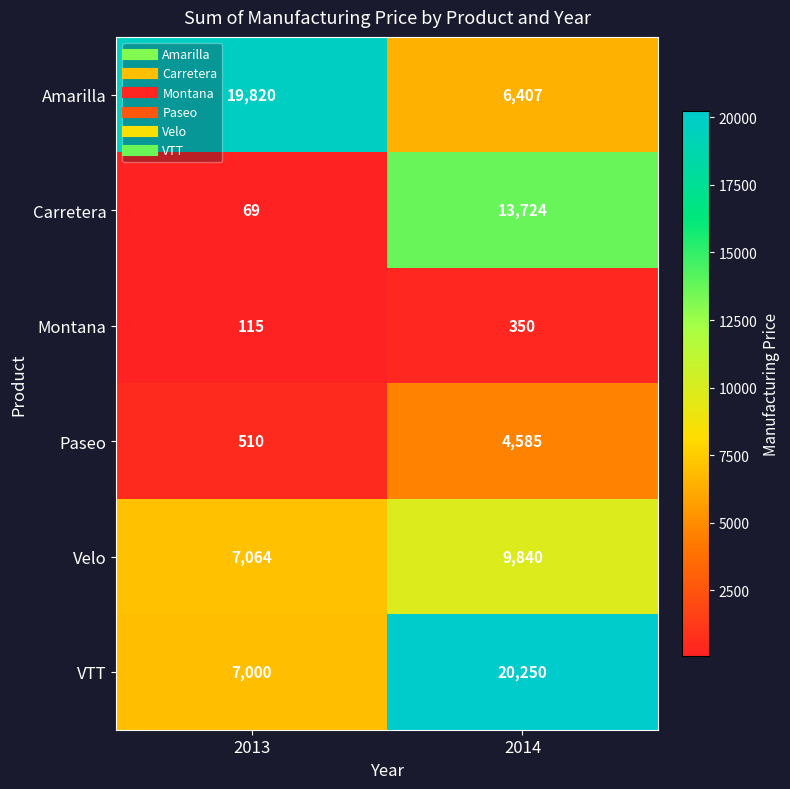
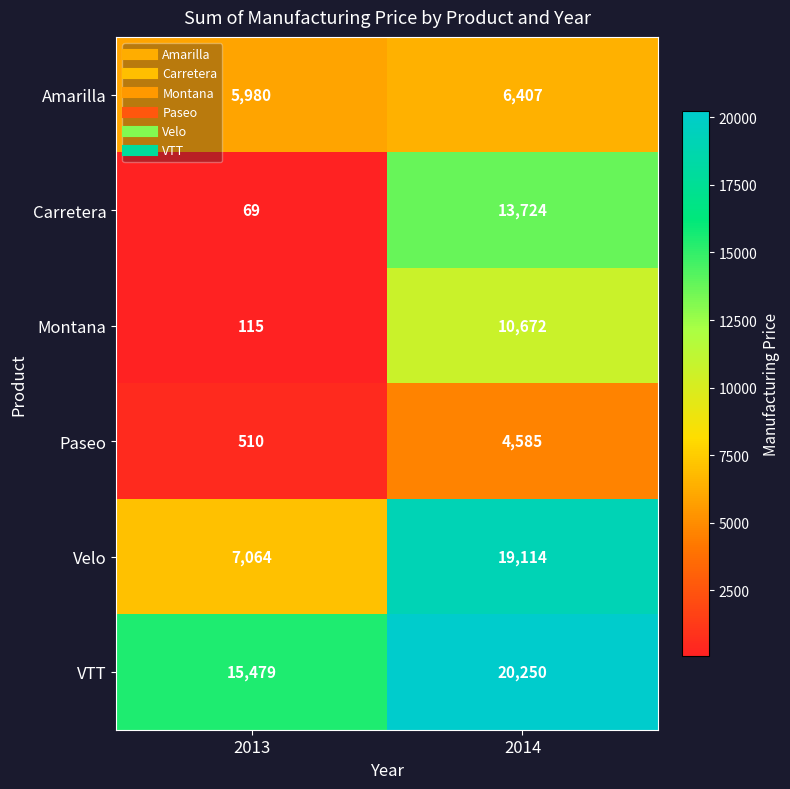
  {
    "Amarilla": {
-     "2013": "19,820",
+     "2013": "5,980",
      "2014": "6,407"
    },
    "Carretera": {
      "2013": "69",
      "2014": "13,724"
    },
    "Montana": {
      "2013": "115",
-     "2014": "350"
+     "2014": "10,672"
    },
    "Paseo": {
      "2013": "510",
      "2014": "4,585"
    },
    "Velo": {
      "2013": "7,064",
-     "2014": "9,840"
+     "2014": "19,114"
    },
    "VTT": {
-     "2013": "7,000",
+     "2013": "15,479",
      "2014": "20,250"
    }
  }
